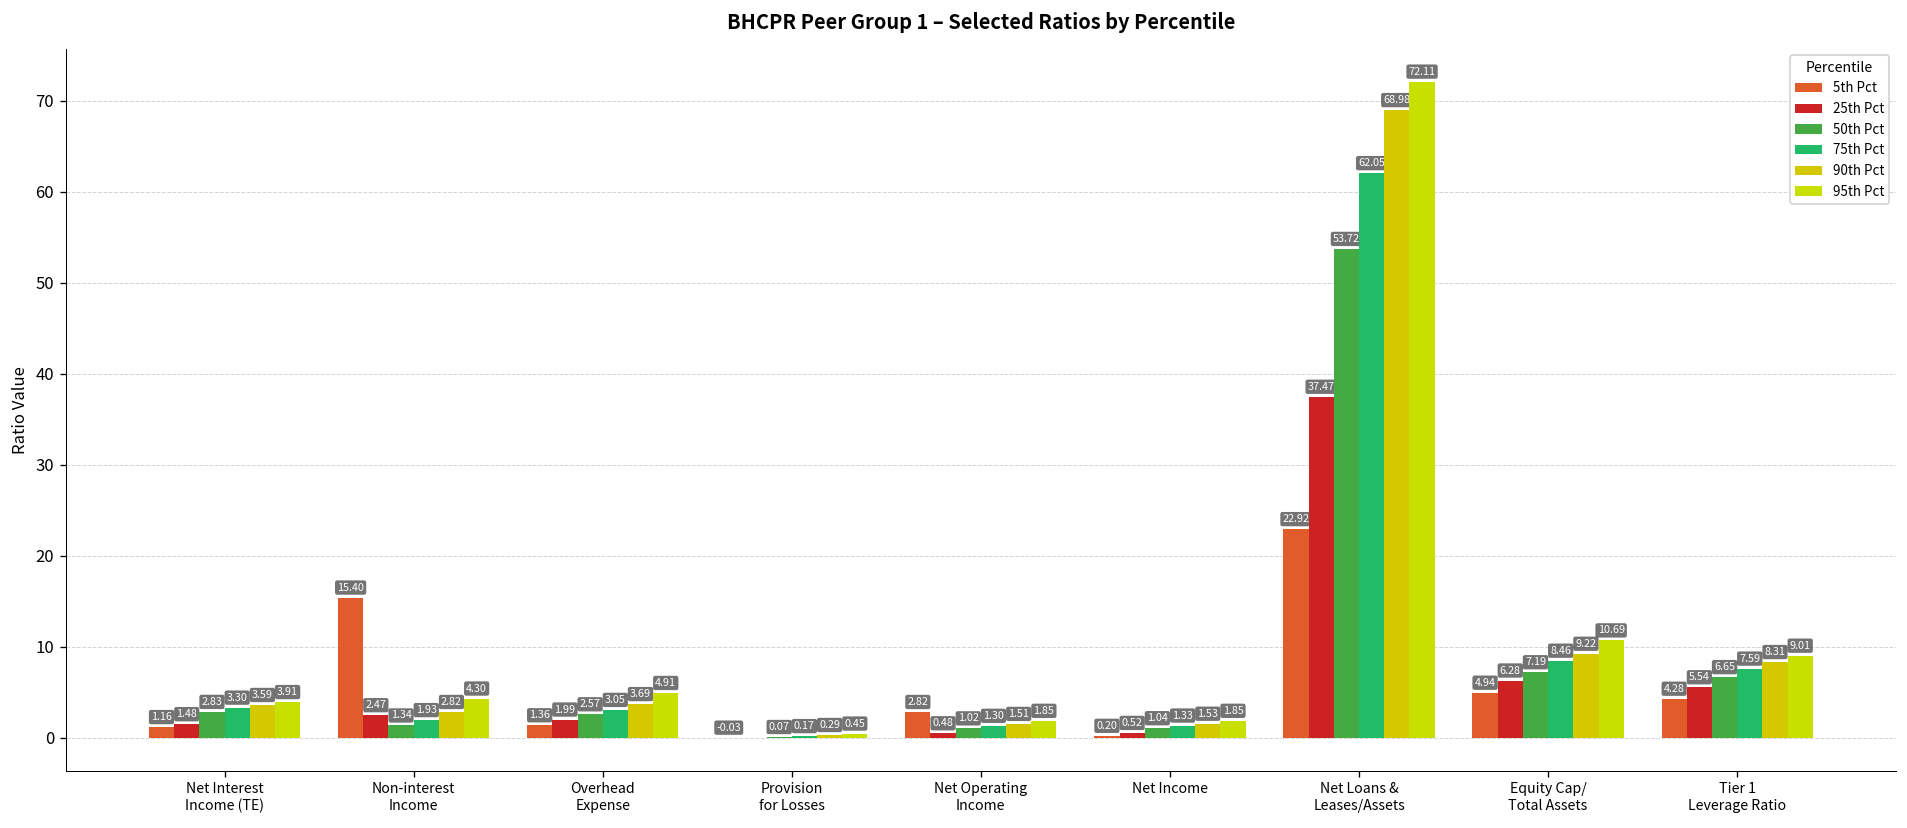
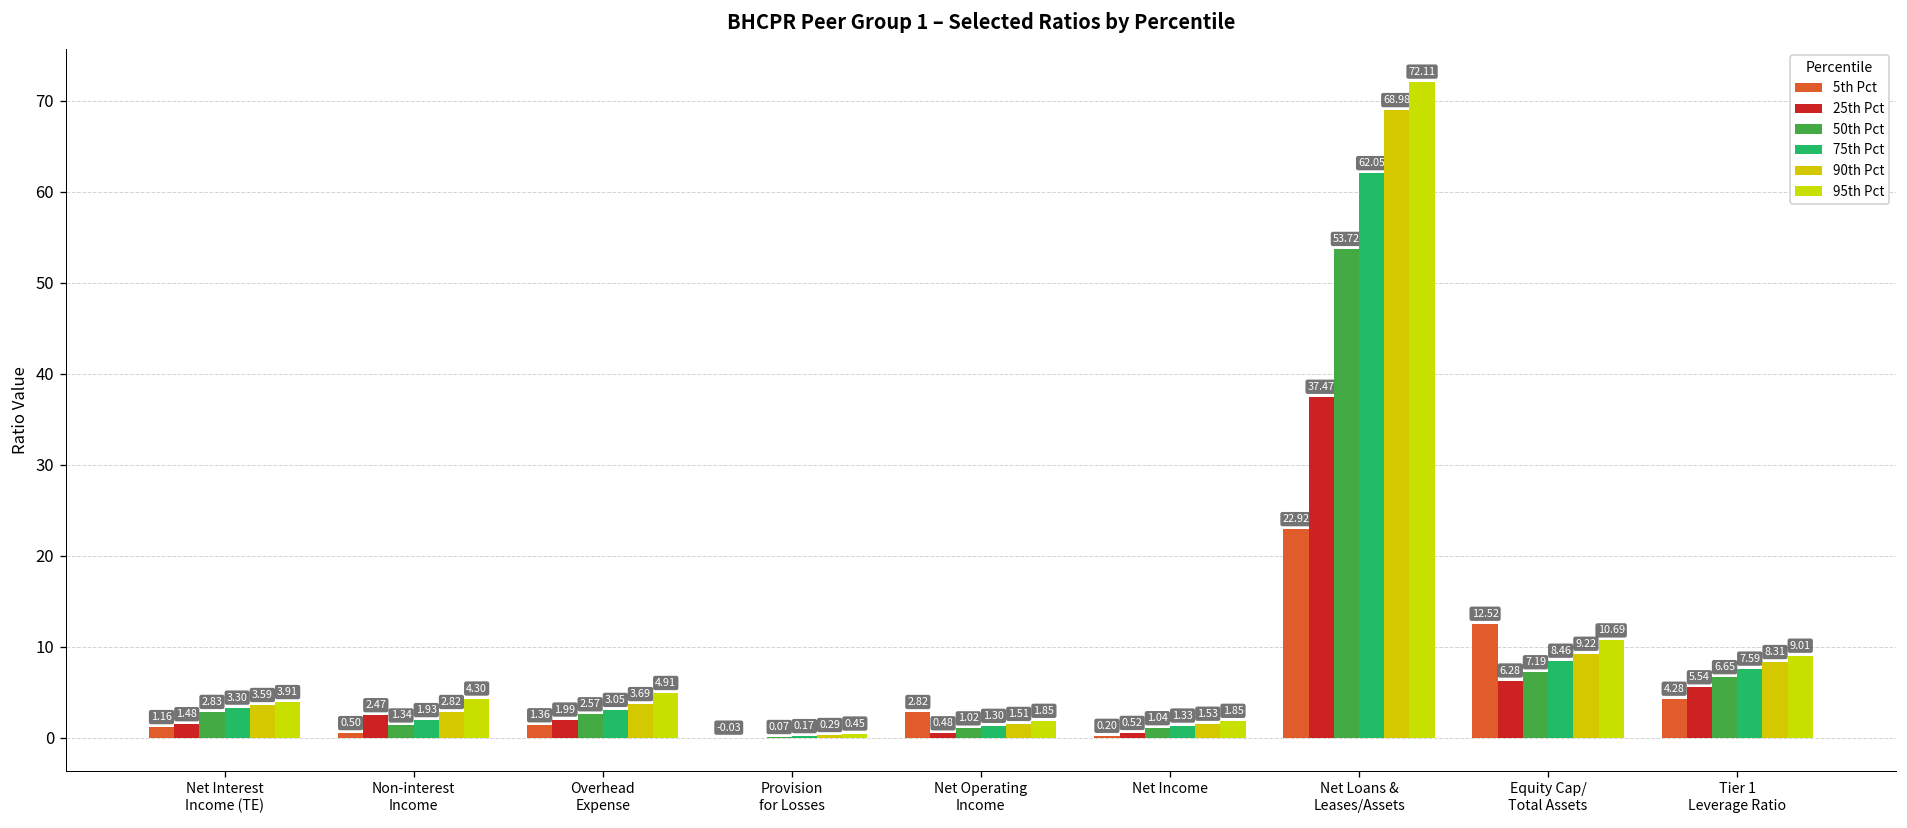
  {
    "5th Pct": {
-     "Non-interest Income": 15.40,
-     "Equity Cap/ Total Assets": 4.94
+     "Non-interest Income": 0.50,
+     "Equity Cap/ Total Assets": 12.52
    },
    "25th Pct": {
      "Provision for Losses": 0
    }
  }
